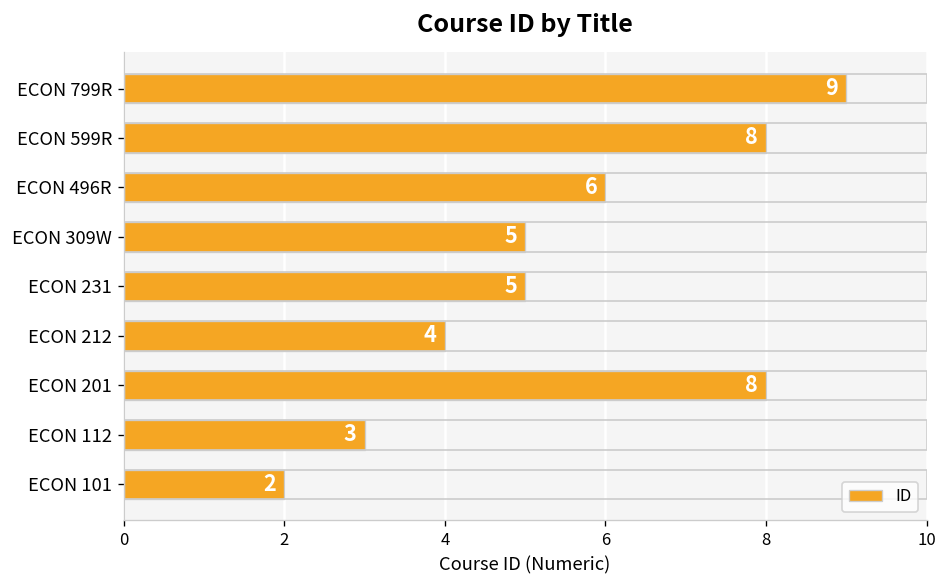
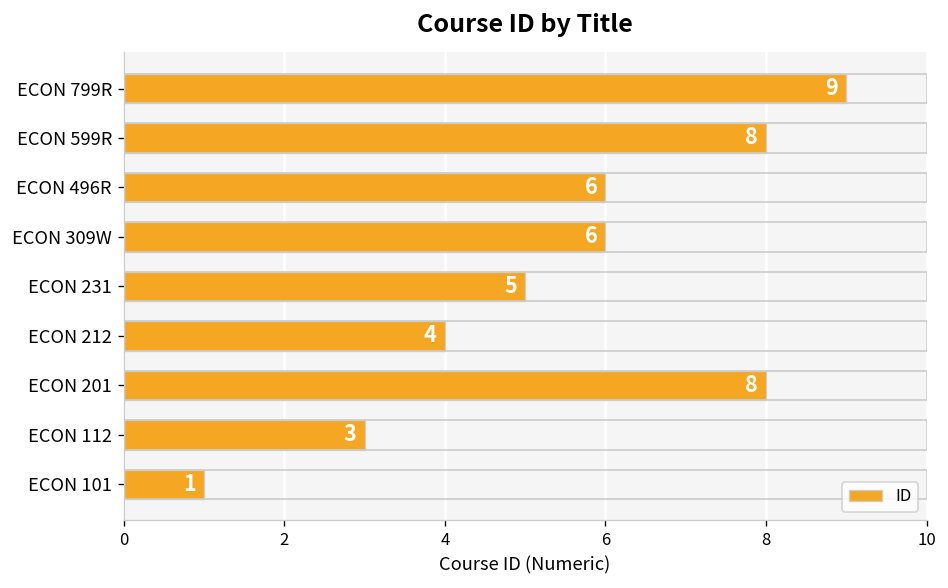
  {
    "ECON 799R": 9,
    "ECON 599R": 8,
    "ECON 496R": 6,
-   "ECON 309W": 5,
+   "ECON 309W": 6,
    "ECON 231": 5,
    "ECON 212": 4,
    "ECON 201": 8,
    "ECON 112": 3,
-   "ECON 101": 2
+   "ECON 101": 1
  }
